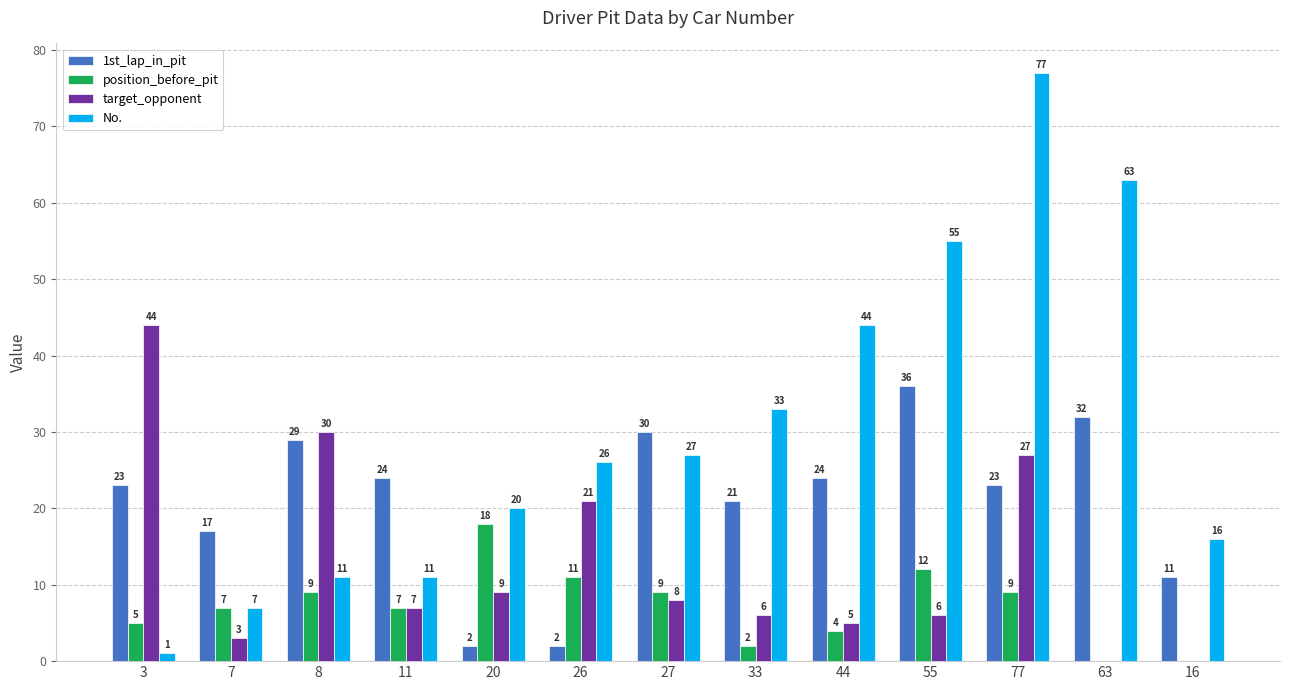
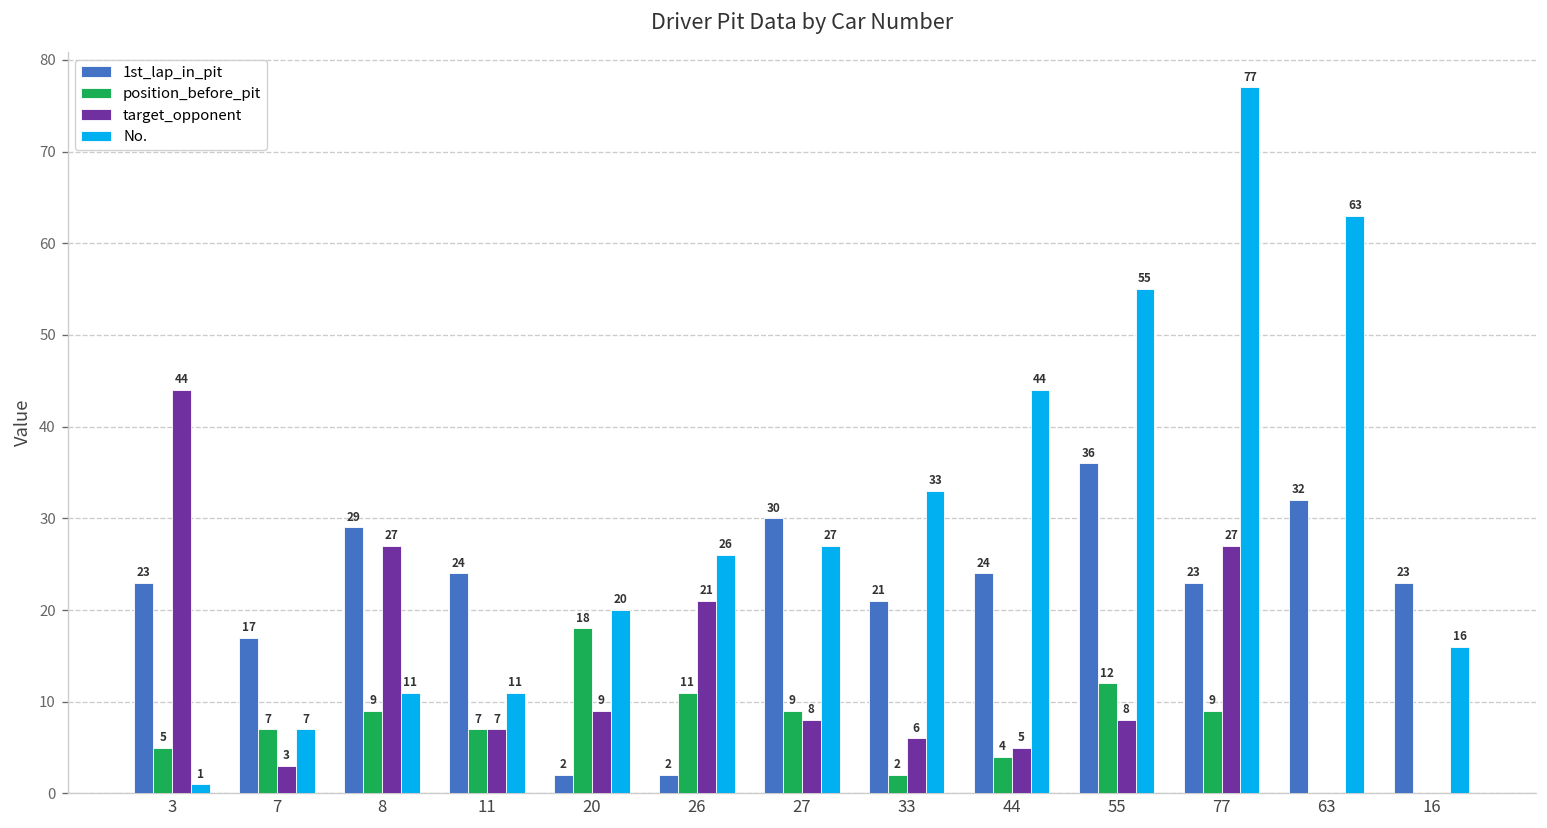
  {
    "1st_lap_in_pit": {
      "3": 23,
      "7": 17,
      "8": 29,
      "11": 24,
      "20": 2,
      "26": 2,
      "27": 30,
      "33": 21,
      "44": 24,
      "55": 36,
      "77": 23,
      "63": 32,
-     "16": 11
+     "16": 23
    },
    "position_before_pit": {
      "3": 5,
      "7": 7,
      "8": 9,
      "11": 7,
      "20": 18,
      "26": 11,
      "27": 9,
      "33": 2,
      "44": 4,
      "55": 12,
      "77": 9
    },
    "target_opponent": {
      "3": 44,
      "7": 3,
-     "8": 30,
+     "8": 27,
      "11": 7,
      "20": 9,
      "26": 21,
      "27": 8,
      "33": 6,
      "44": 5,
-     "55": 6,
+     "55": 8,
      "77": 27
    },
    "No.": {
      "3": 1,
      "7": 7,
      "8": 11,
      "11": 11,
      "20": 20,
      "26": 26,
      "27": 27,
      "33": 33,
      "44": 44,
      "55": 55,
      "77": 77,
      "63": 63,
      "16": 16
    }
  }
